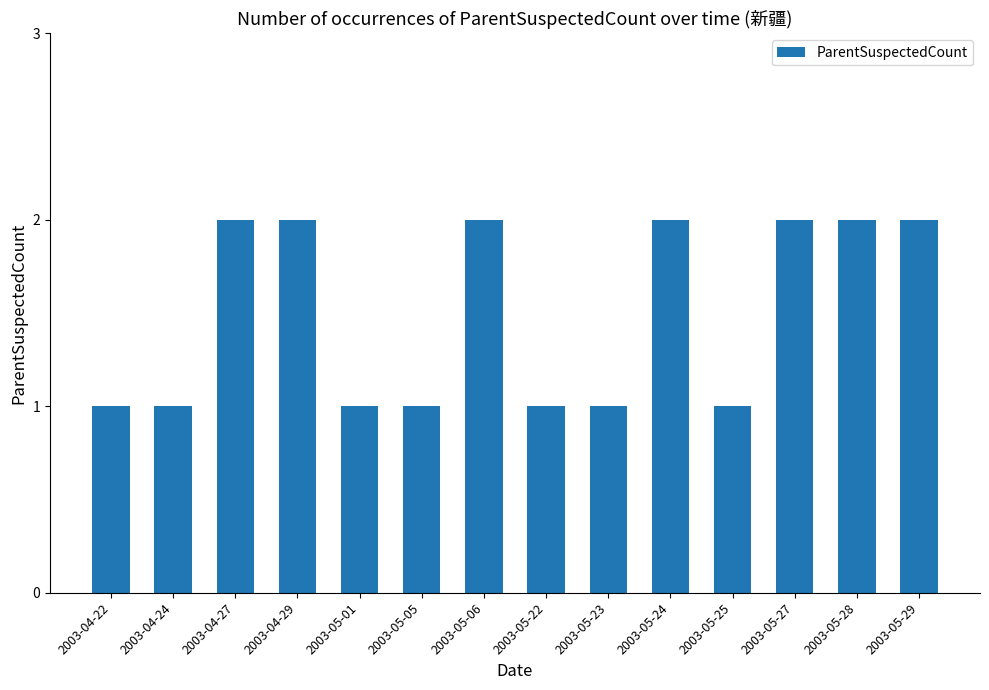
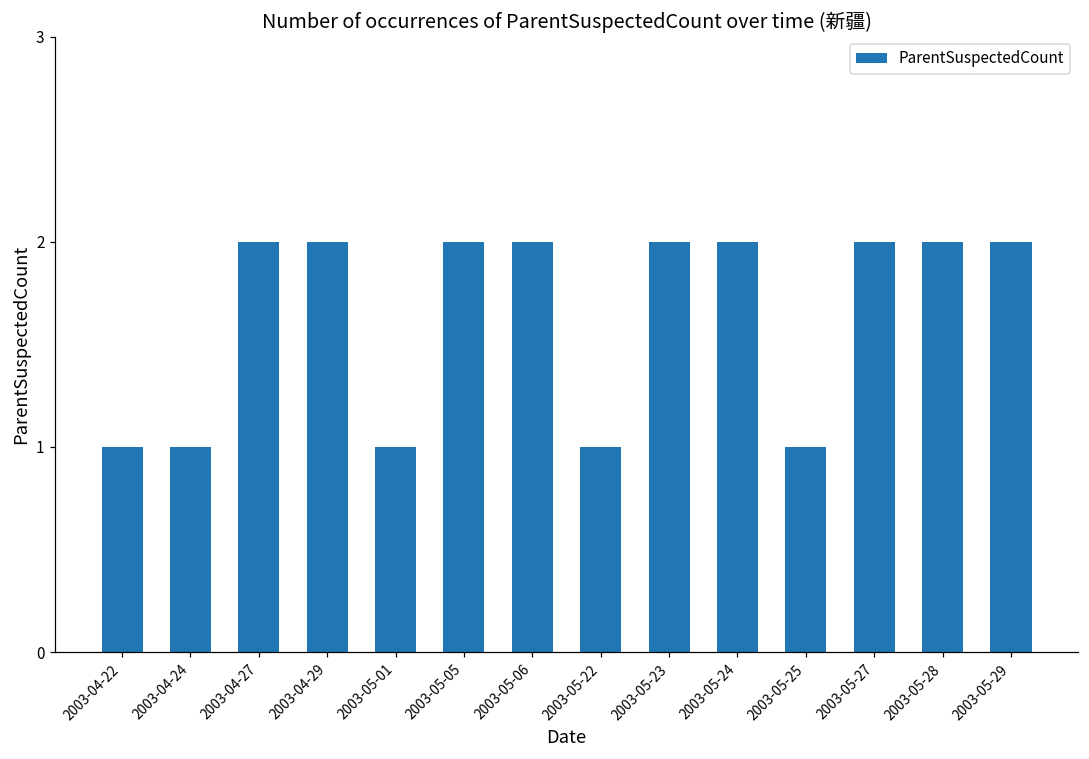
  {
    "2003-04-22": 1,
    "2003-04-24": 1,
    "2003-04-27": 2,
    "2003-04-29": 2,
    "2003-05-01": 1,
-   "2003-05-05": 1,
+   "2003-05-05": 2,
    "2003-05-06": 2,
    "2003-05-22": 1,
-   "2003-05-23": 1,
+   "2003-05-23": 2,
    "2003-05-24": 2,
    "2003-05-25": 1,
    "2003-05-27": 2,
    "2003-05-28": 2,
    "2003-05-29": 2
  }
